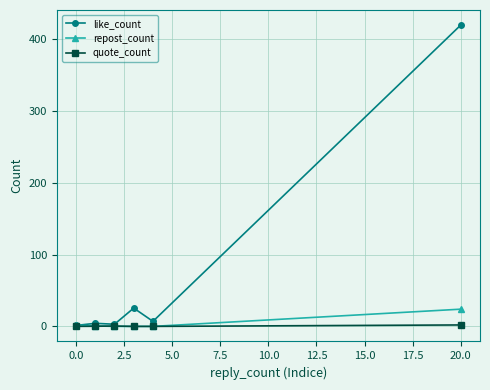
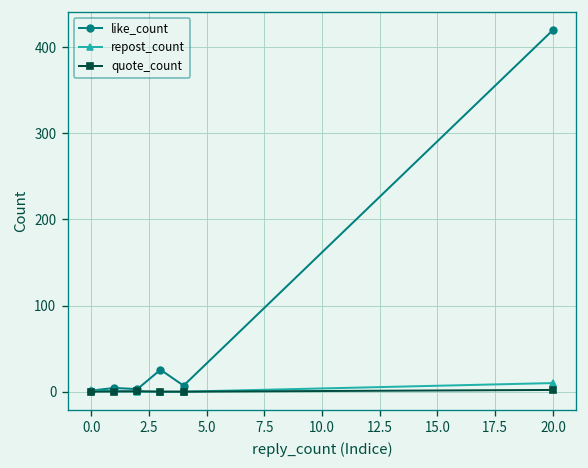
  {
    "like_count": {
      "20.0": 420
    },
    "repost_count": {
-     "20.0": 20
+     "20.0": 10
    },
    "quote_count": {
      "20.0": 0
    }
  }
